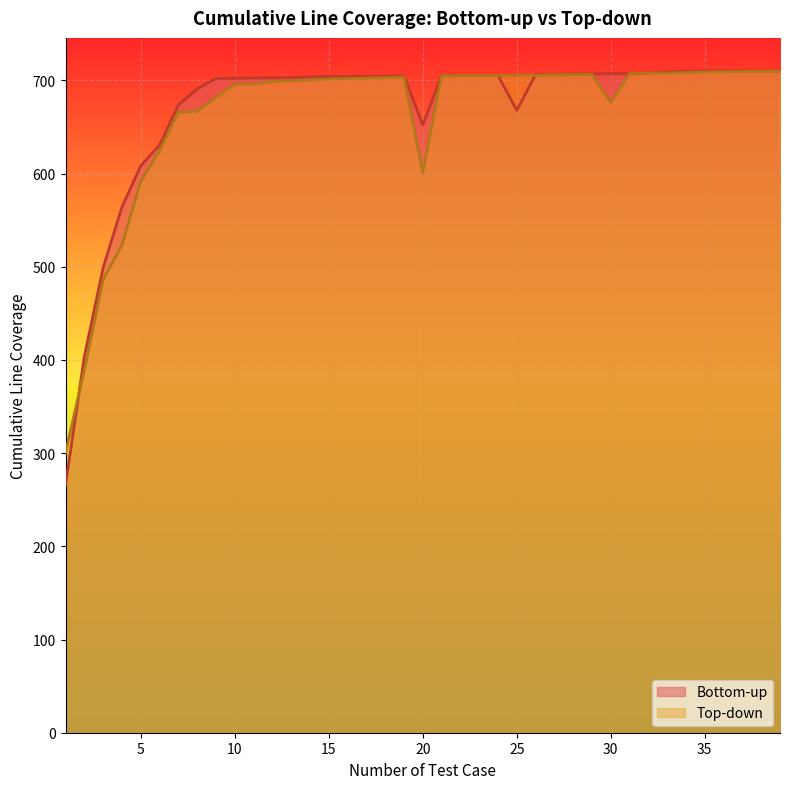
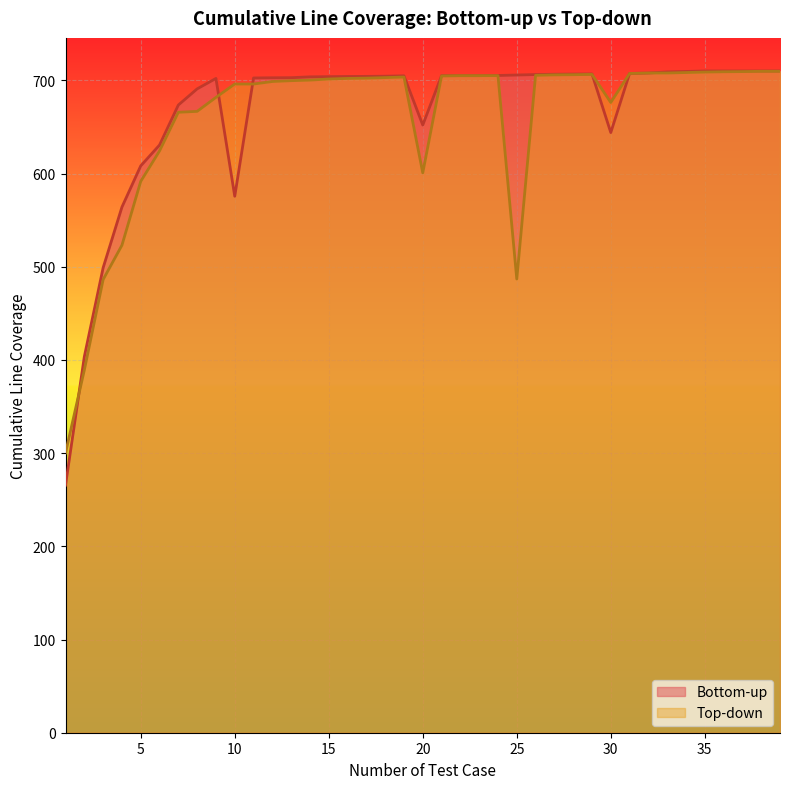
  {
    "Bottom-up": {
      "5": 610,
-     "10": 700,
+     "10": 580,
      "20": 650,
-     "25": 670,
-     "30": 710
+     "25": 710,
+     "30": 640
    },
    "Top-down": {
      "5": 590,
      "10": 700,
      "20": 600,
-     "25": 710,
+     "25": 490,
      "30": 680
    }
  }
